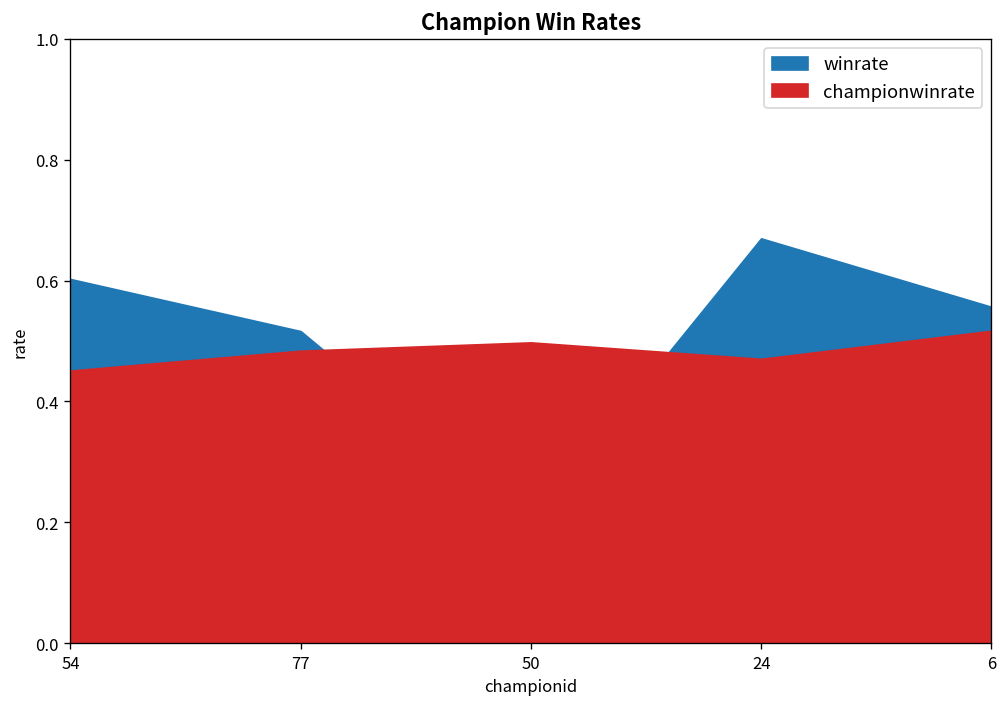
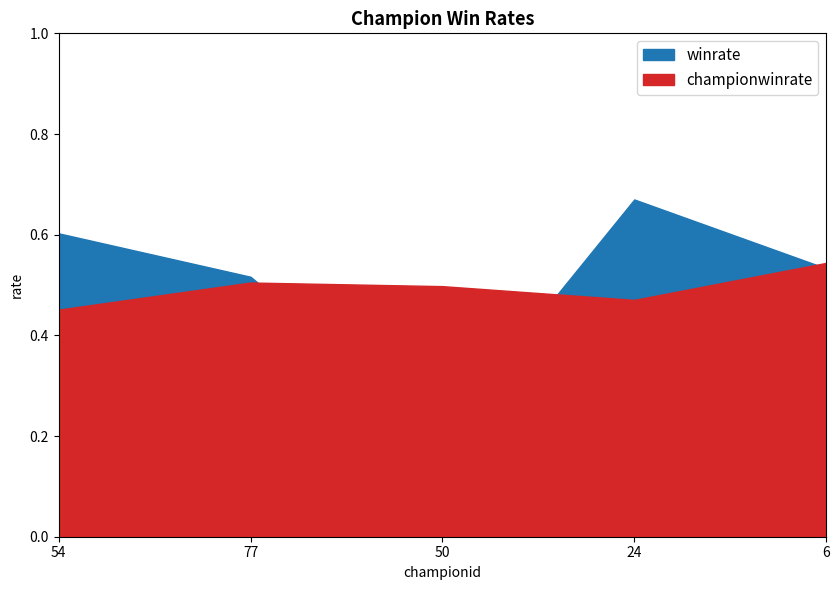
  {
    "winrate": {
      "54": 0.60,
      "77": 0.52,
      "24": 0.67,
-     "6": 0.56
+     "6": 0.53
    },
    "championwinrate": {
      "54": 0.45,
-     "77": 0.48,
+     "77": 0.51,
      "50": 0.50,
      "24": 0.47,
-     "6": 0.52
+     "6": 0.54
    }
  }
